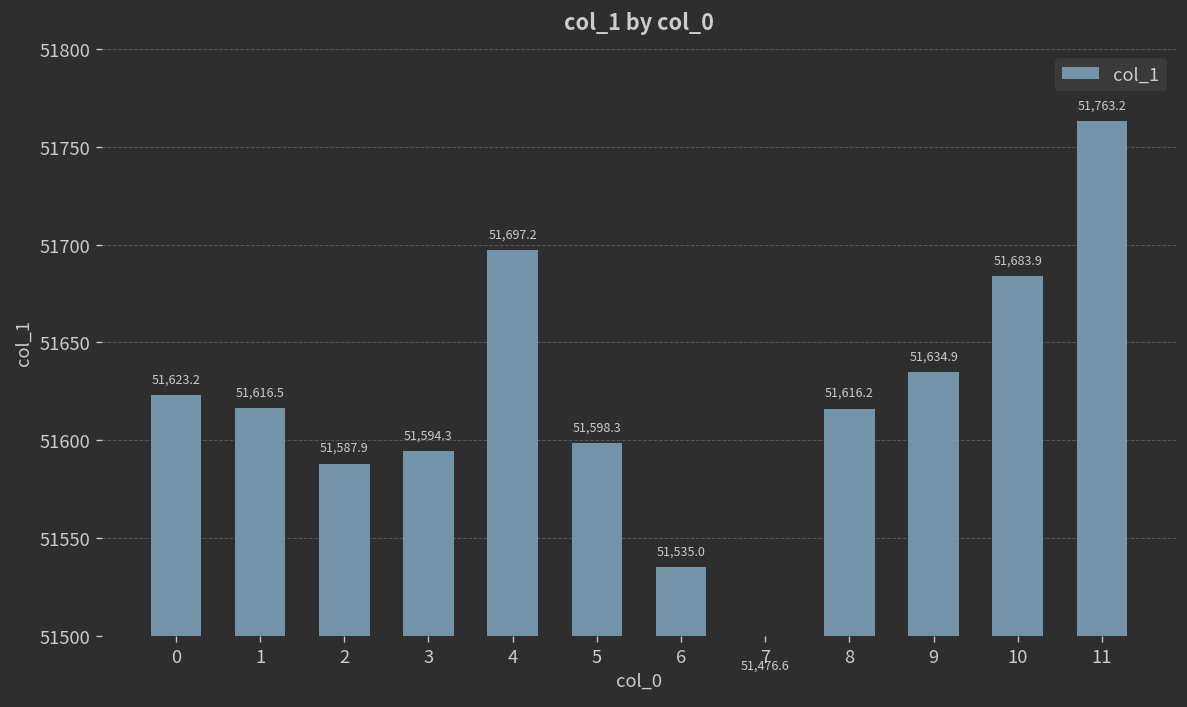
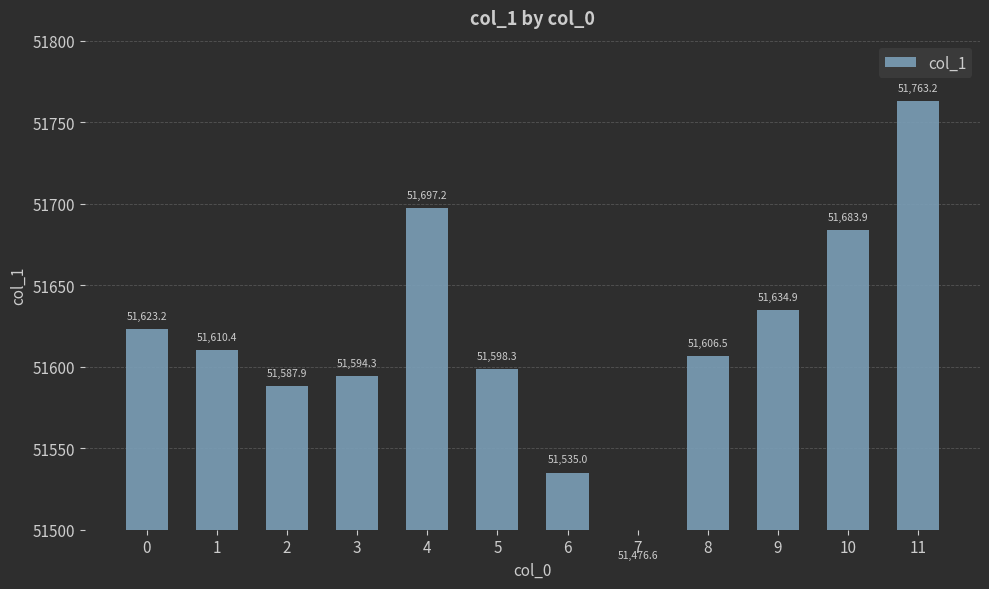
  {
    "0": "51,623.2",
-   "1": "51,616.5",
+   "1": "51,610.4",
    "2": "51,587.9",
    "3": "51,594.3",
    "4": "51,697.2",
    "5": "51,598.3",
    "6": "51,535.0",
-   "8": "51,616.2",
+   "8": "51,606.5",
    "9": "51,634.9",
    "10": "51,683.9",
    "11": "51,763.2"
  }
